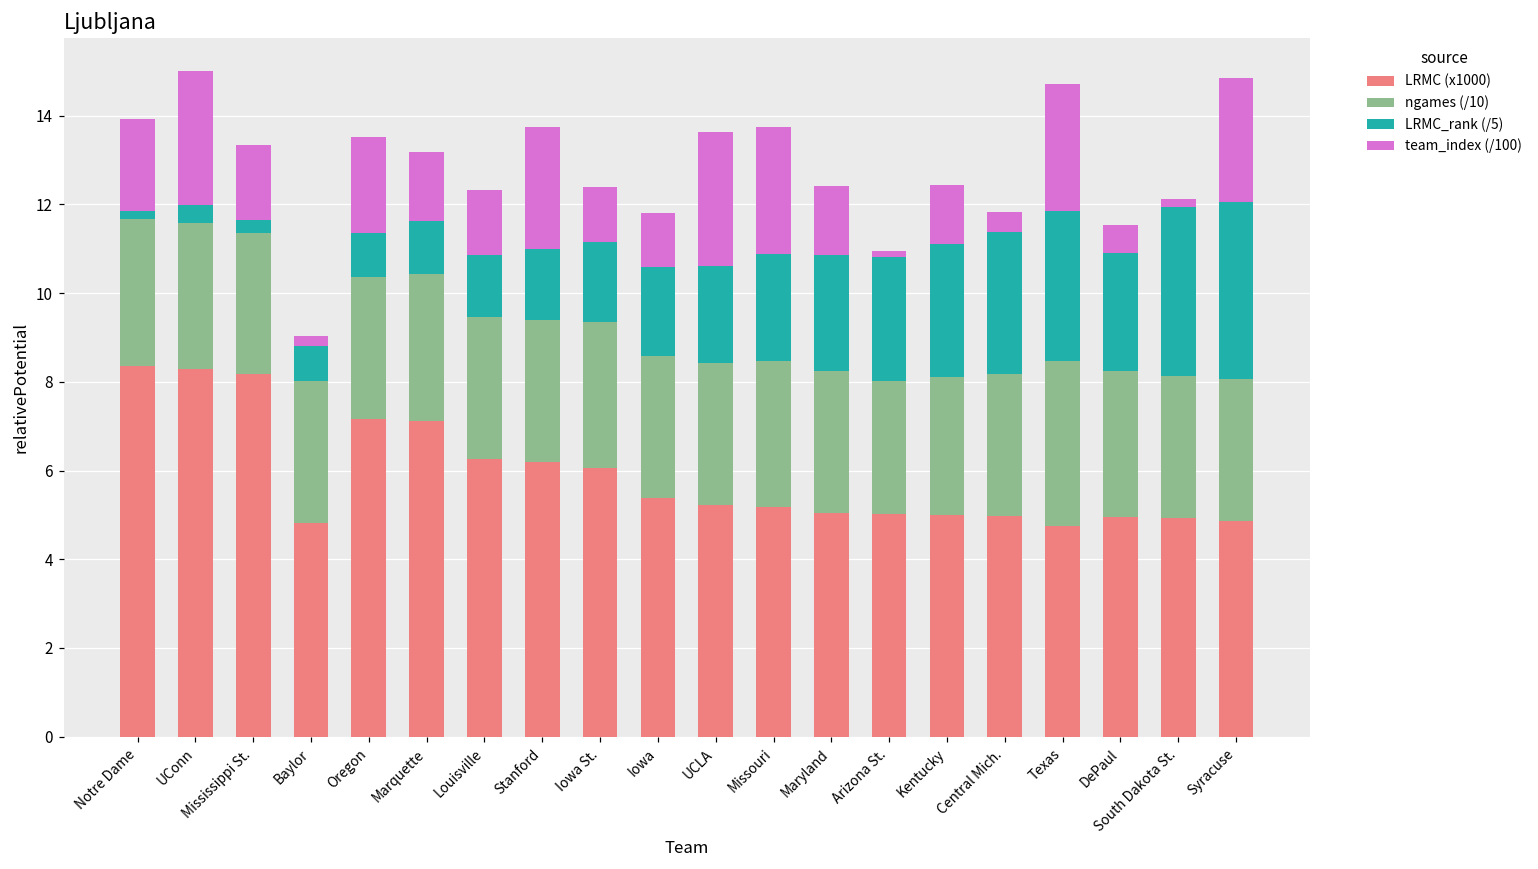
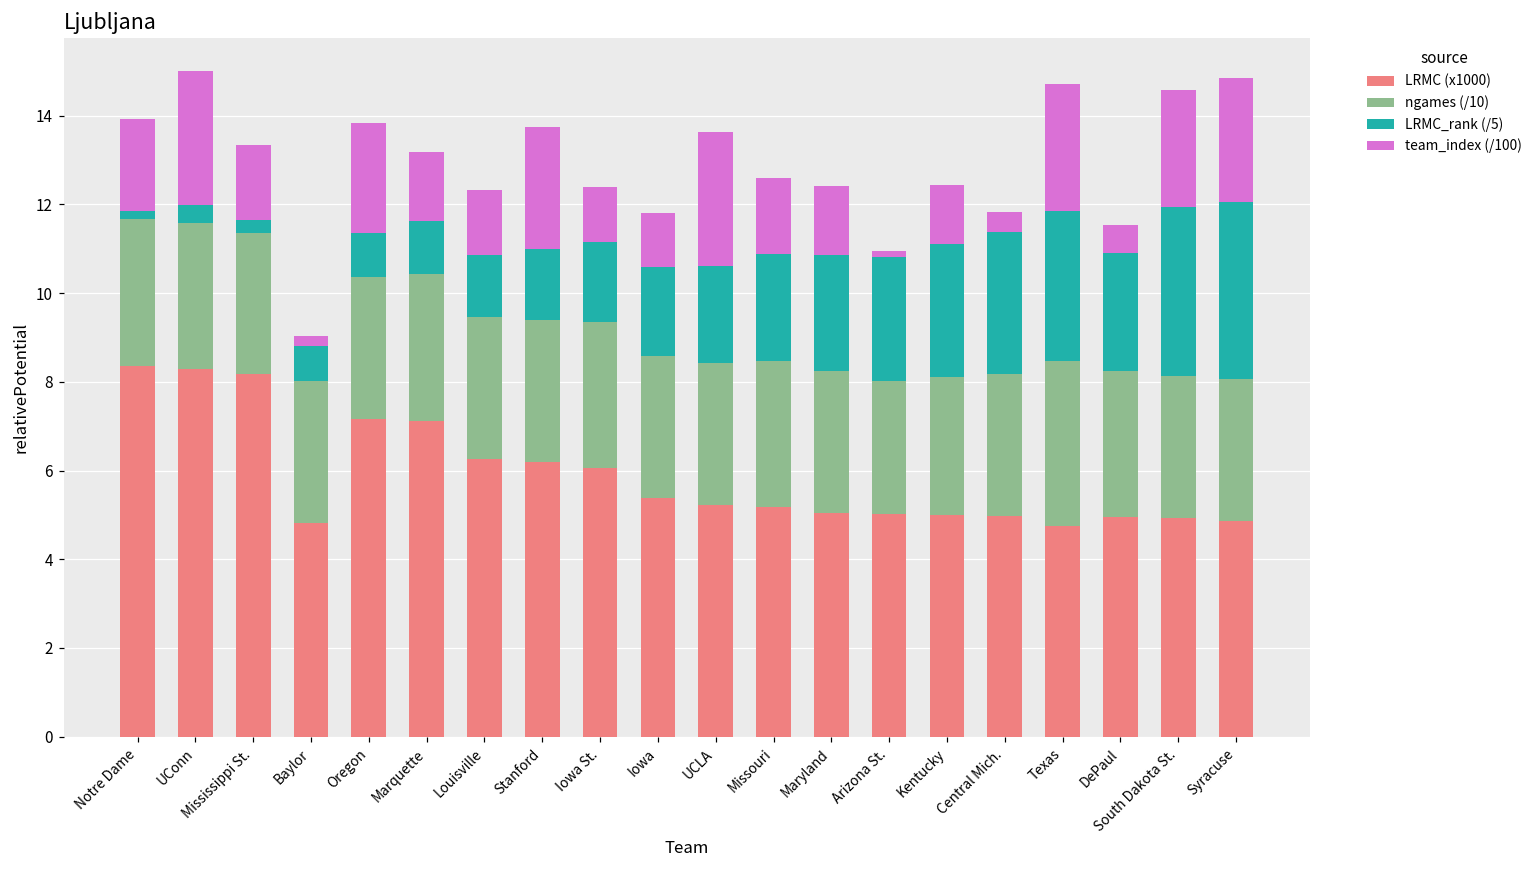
  {
    "LRMC (x1000)": {
      "Notre Dame": 8.4,
      "UConn": 8.3,
      "Mississippi St.": 8.2,
      "Baylor": 4.8,
      "Oregon": 7.2,
      "Marquette": 7.1,
      "Louisville": 6.3,
      "Stanford": 6.2,
      "Iowa St.": 6.1,
      "Iowa": 5.4,
      "UCLA": 5.2,
      "Missouri": 5.2,
      "Maryland": 5.1,
      "Arizona St.": 5.0,
      "Kentucky": 5.0,
      "Central Mich.": 5.0,
      "Texas": 4.8,
      "DePaul": 4.9,
      "South Dakota St.": 4.9,
      "Syracuse": 4.9
    },
    "ngames (/10)": {
      "Notre Dame": 3.3,
      "UConn": 3.3,
      "Mississippi St.": 3.2,
      "Baylor": 3.2,
      "Oregon": 3.2,
      "Marquette": 3.3,
      "Louisville": 3.2,
      "Stanford": 3.2,
      "Iowa St.": 3.3,
      "Iowa": 3.2,
      "UCLA": 3.2,
      "Missouri": 3.3,
      "Maryland": 3.2,
      "Arizona St.": 3.0,
      "Kentucky": 3.1,
      "Central Mich.": 3.2,
      "Texas": 3.7,
      "DePaul": 3.3,
      "South Dakota St.": 3.2,
      "Syracuse": 3.2
    },
    "LRMC_rank (/5)": {
      "Notre Dame": 0.2,
      "UConn": 0.4,
      "Mississippi St.": 0.3,
      "Baylor": 0.8,
      "Oregon": 1.0,
      "Marquette": 1.2,
      "Louisville": 1.4,
      "Stanford": 1.6,
      "Iowa St.": 1.8,
      "Iowa": 2.0,
      "UCLA": 2.2,
      "Missouri": 2.4,
      "Maryland": 2.6,
      "Arizona St.": 2.8,
      "Kentucky": 3.0,
      "Central Mich.": 3.2,
      "Texas": 3.4,
      "DePaul": 2.7,
      "South Dakota St.": 3.8,
      "Syracuse": 4.0
    },
    "team_index (/100)": {
      "Notre Dame": 2.1,
      "UConn": 3.0,
      "Mississippi St.": 1.7,
      "Baylor": 0.2,
-     "Oregon": 2.2,
+     "Oregon": 2.5,
      "Marquette": 1.6,
      "Louisville": 1.5,
      "Stanford": 2.8,
      "Iowa St.": 1.2,
      "Iowa": 1.2,
      "UCLA": 3.0,
-     "Missouri": 2.9,
+     "Missouri": 1.7,
      "Maryland": 1.6,
      "Arizona St.": 0.1,
      "Kentucky": 1.3,
      "Central Mich.": 0.4,
      "Texas": 2.8,
      "DePaul": 0.6,
-     "South Dakota St.": 0.2,
+     "South Dakota St.": 2.6,
      "Syracuse": 2.8
    }
  }
